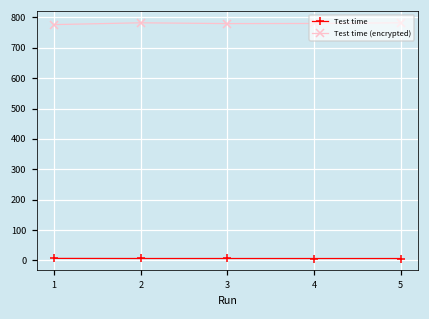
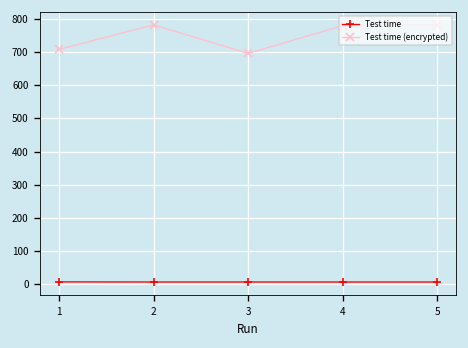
  {
    "Test time": {
      "1": 10,
      "2": 10,
      "3": 10,
      "4": 10,
      "5": 10
    },
    "Test time (encrypted)": {
-     "1": 780,
+     "1": 710,
      "2": 780,
-     "3": 780
+     "3": 700
    }
  }
